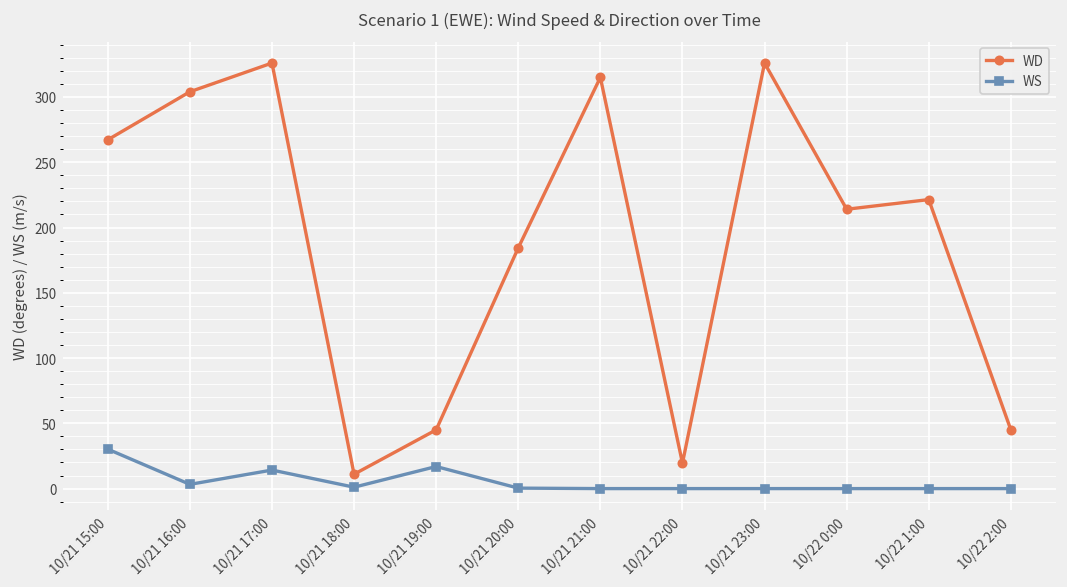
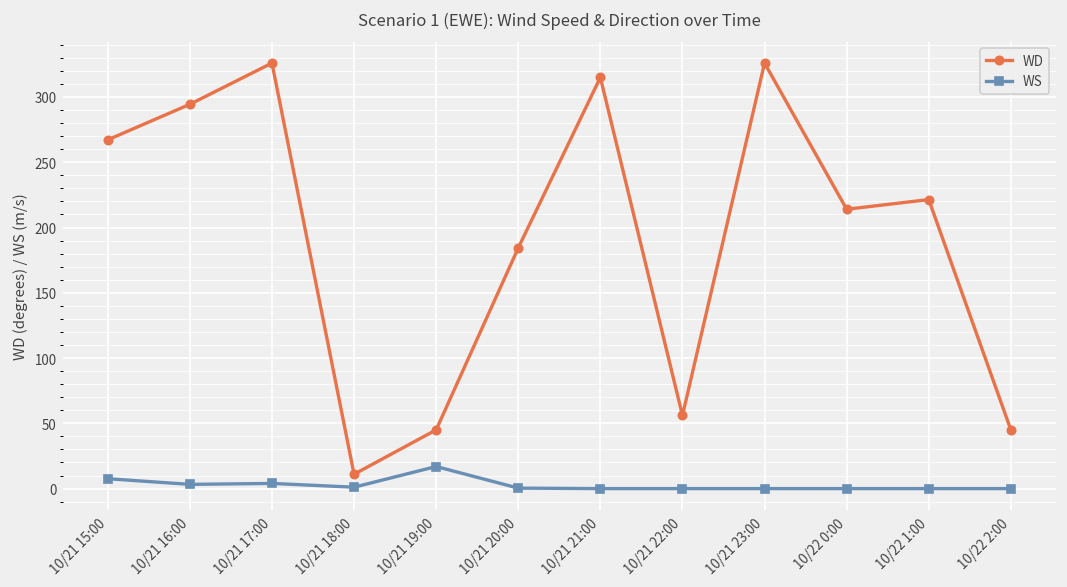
  {
    "WD": {
      "10/21 15:00": 267,
-     "10/21 16:00": 304,
+     "10/21 16:00": 294,
      "10/21 17:00": 326,
      "10/21 18:00": 11,
      "10/21 19:00": 45,
      "10/21 20:00": 184,
      "10/21 21:00": 315,
-     "10/21 22:00": 20,
+     "10/21 22:00": 56,
      "10/21 23:00": 326,
      "10/22 0:00": 214,
      "10/22 1:00": 221,
      "10/22 2:00": 45
    },
    "WS": {
-     "10/21 15:00": 30,
+     "10/21 15:00": 8,
      "10/21 16:00": 3,
-     "10/21 17:00": 14,
+     "10/21 17:00": 4,
      "10/21 18:00": 1,
      "10/21 19:00": 17,
      "10/21 20:00": 0,
      "10/21 21:00": 0,
      "10/21 22:00": 0,
      "10/21 23:00": 0,
      "10/22 0:00": 0,
      "10/22 1:00": 0,
      "10/22 2:00": 0
    }
  }
